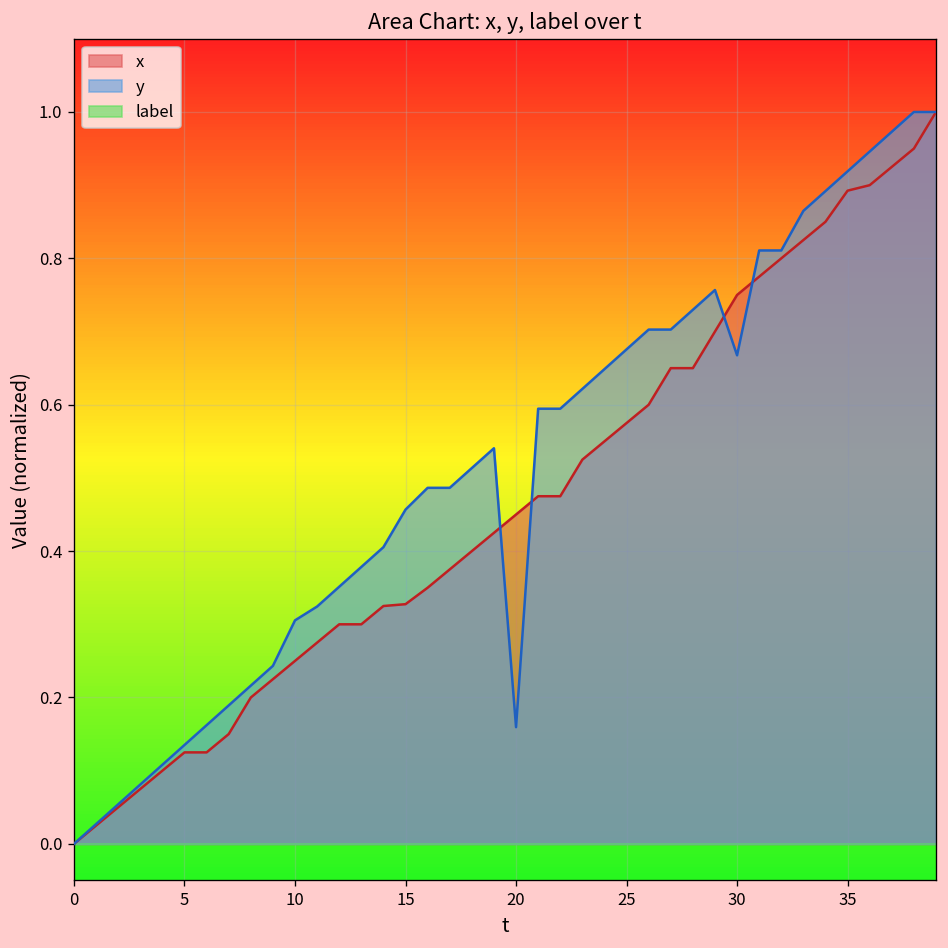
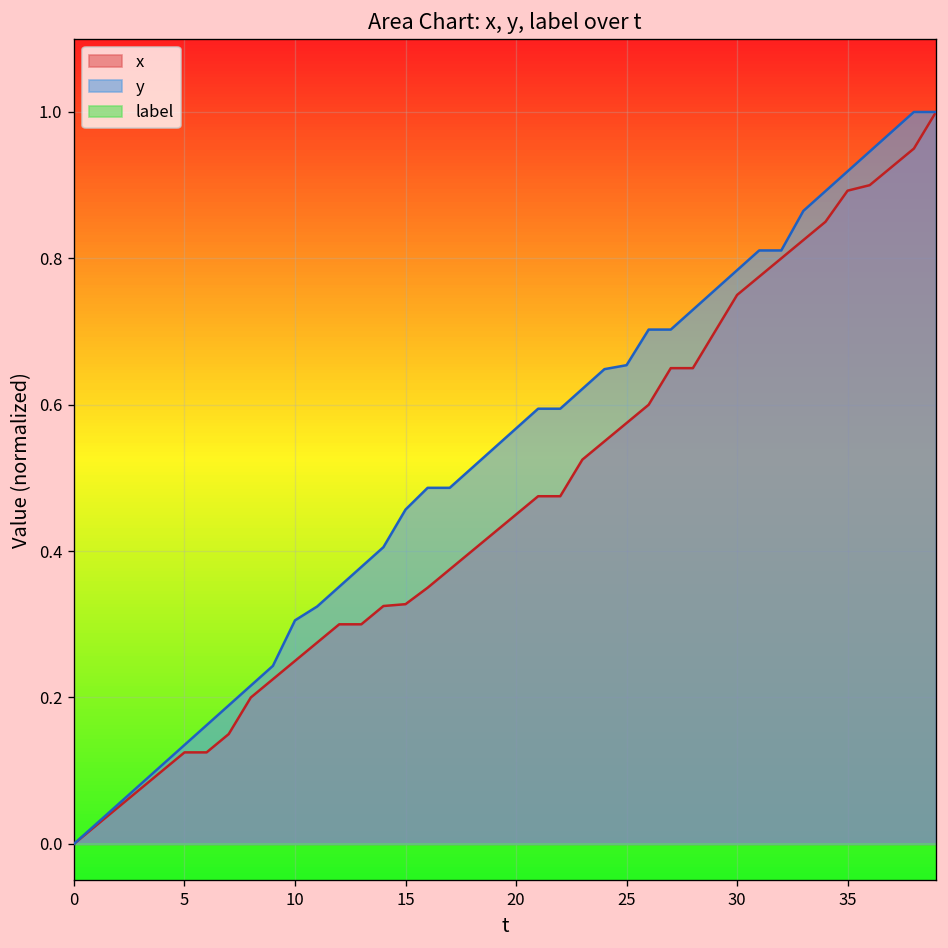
  {
    "x": {
      "5": 0.13,
      "10": 0.25,
      "15": 0.33,
      "20": 0.45,
      "25": 0.58,
      "30": 0.75,
      "35": 0.89
    },
    "y": {
      "5": 0.14,
      "10": 0.31,
      "15": 0.46,
-     "20": 0.16,
-     "25": 0.68,
-     "30": 0.67,
+     "20": 0.57,
+     "25": 0.65,
+     "30": 0.78,
      "35": 0.92
    },
    "label": {
      "5": 0.00,
      "10": 0.00,
      "15": 0.00,
      "20": 0.00,
      "25": 0.00,
      "30": 0.00,
      "35": 0.00
    }
  }
